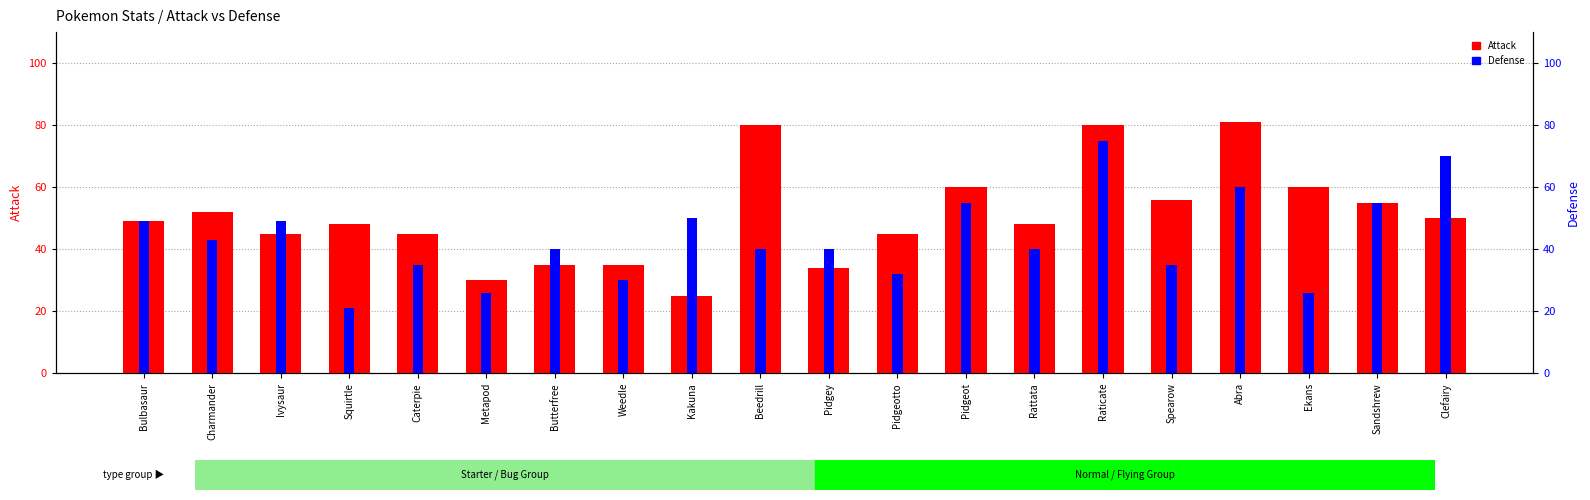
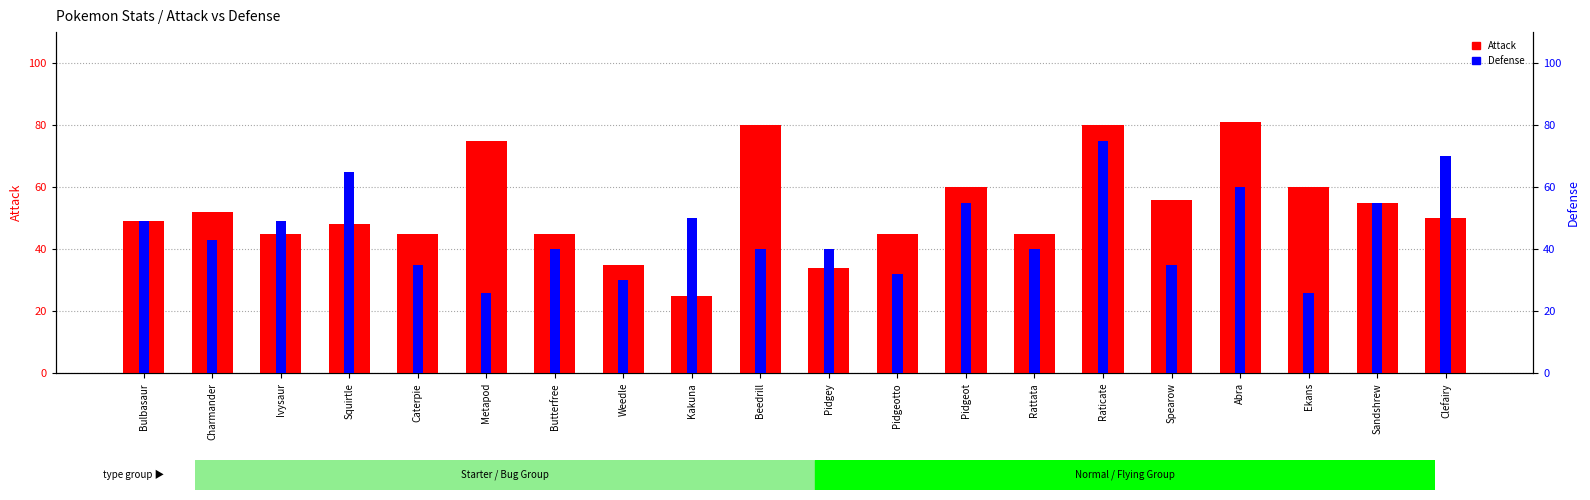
  {
    "Attack": {
      "Bulbasaur": 49,
      "Charmander": 52,
      "Ivysaur": 45,
      "Squirtle": 48,
      "Caterpie": 45,
-     "Metapod": 30,
-     "Butterfree": 35,
+     "Metapod": 75,
+     "Butterfree": 45,
      "Weedle": 35,
      "Kakuna": 25,
      "Beedrill": 80,
      "Pidgey": 34,
      "Pidgeotto": 45,
      "Pidgeot": 60,
-     "Rattata": 48,
+     "Rattata": 45,
      "Raticate": 80,
      "Spearow": 56,
      "Abra": 81,
      "Ekans": 60,
      "Sandshrew": 55,
      "Clefairy": 50
    },
    "Defense": {
      "Bulbasaur": 49,
      "Charmander": 43,
      "Ivysaur": 49,
-     "Squirtle": 21,
+     "Squirtle": 65,
      "Caterpie": 35,
      "Metapod": 26,
      "Butterfree": 40,
      "Weedle": 30,
      "Kakuna": 50,
      "Beedrill": 40,
      "Pidgey": 40,
      "Pidgeotto": 32,
      "Pidgeot": 55,
      "Rattata": 40,
      "Raticate": 75,
      "Spearow": 35,
      "Abra": 60,
      "Ekans": 26,
      "Sandshrew": 55,
      "Clefairy": 70
    }
  }
